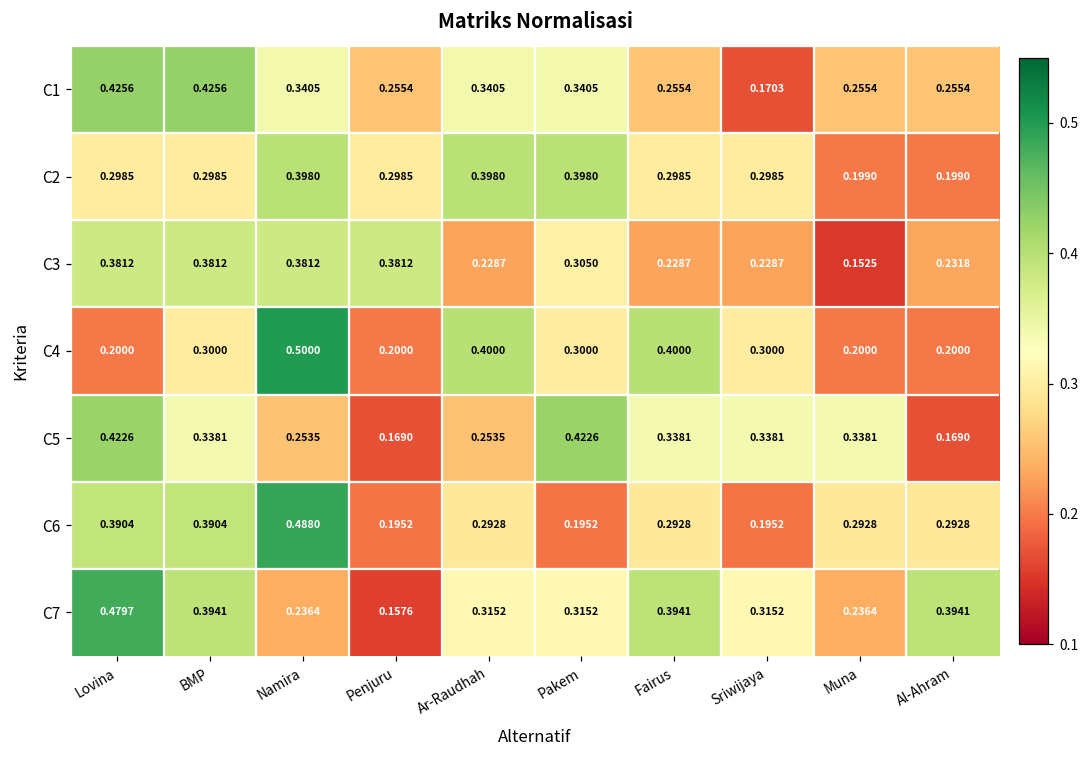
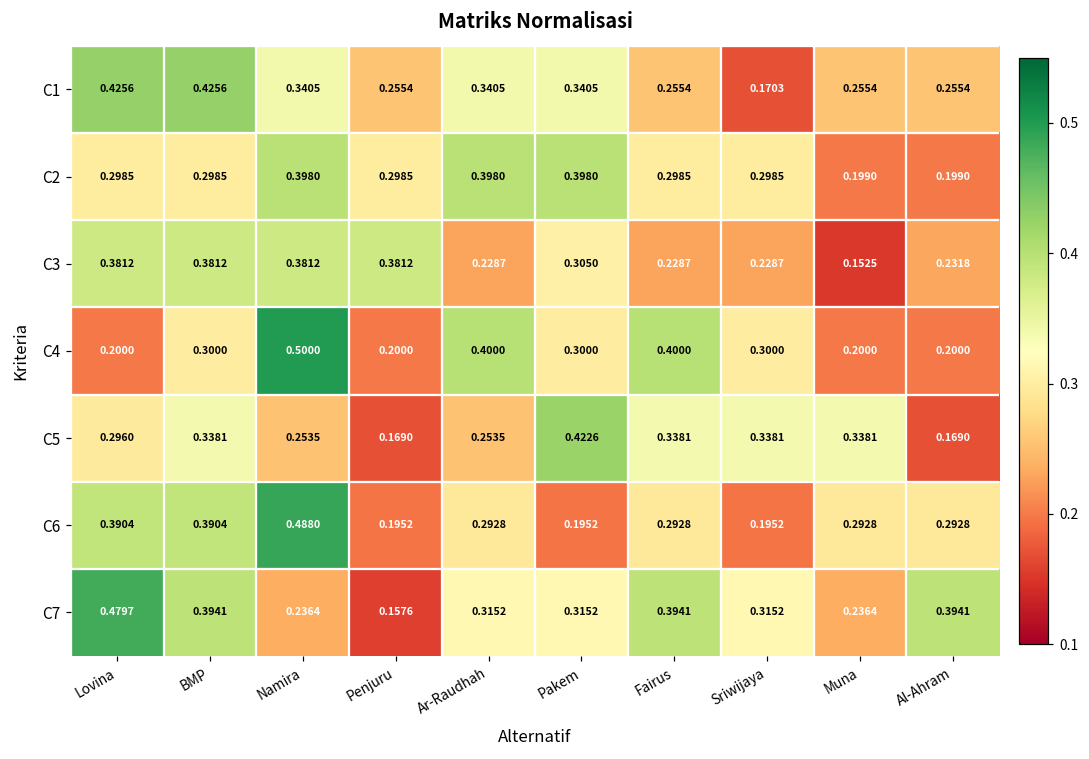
  {
    "C1": {
      "Lovina": 0.4256,
      "BMP": 0.4256,
      "Namira": 0.3405,
      "Penjuru": 0.2554,
      "Ar-Raudhah": 0.3405,
      "Pakem": 0.3405,
      "Fairus": 0.2554,
      "Sriwijaya": 0.1703,
      "Muna": 0.2554,
      "Al-Ahram": 0.2554
    },
    "C2": {
      "Lovina": 0.2985,
      "BMP": 0.2985,
      "Namira": 0.3980,
      "Penjuru": 0.2985,
      "Ar-Raudhah": 0.3980,
      "Pakem": 0.3980,
      "Fairus": 0.2985,
      "Sriwijaya": 0.2985,
      "Muna": 0.1990,
      "Al-Ahram": 0.1990
    },
    "C3": {
      "Lovina": 0.3812,
      "BMP": 0.3812,
      "Namira": 0.3812,
      "Penjuru": 0.3812,
      "Ar-Raudhah": 0.2287,
      "Pakem": 0.3050,
      "Fairus": 0.2287,
      "Sriwijaya": 0.2287,
      "Muna": 0.1525,
      "Al-Ahram": 0.2318
    },
    "C4": {
      "Lovina": 0.2000,
      "BMP": 0.3000,
      "Namira": 0.5000,
      "Penjuru": 0.2000,
      "Ar-Raudhah": 0.4000,
      "Pakem": 0.3000,
      "Fairus": 0.4000,
      "Sriwijaya": 0.3000,
      "Muna": 0.2000,
      "Al-Ahram": 0.2000
    },
    "C5": {
-     "Lovina": 0.4226,
+     "Lovina": 0.2960,
      "BMP": 0.3381,
      "Namira": 0.2535,
      "Penjuru": 0.1690,
      "Ar-Raudhah": 0.2535,
      "Pakem": 0.4226,
      "Fairus": 0.3381,
      "Sriwijaya": 0.3381,
      "Muna": 0.3381,
      "Al-Ahram": 0.1690
    },
    "C6": {
      "Lovina": 0.3904,
      "BMP": 0.3904,
      "Namira": 0.4880,
      "Penjuru": 0.1952,
      "Ar-Raudhah": 0.2928,
      "Pakem": 0.1952,
      "Fairus": 0.2928,
      "Sriwijaya": 0.1952,
      "Muna": 0.2928,
      "Al-Ahram": 0.2928
    },
    "C7": {
      "Lovina": 0.4797,
      "BMP": 0.3941,
      "Namira": 0.2364,
      "Penjuru": 0.1576,
      "Ar-Raudhah": 0.3152,
      "Pakem": 0.3152,
      "Fairus": 0.3941,
      "Sriwijaya": 0.3152,
      "Muna": 0.2364,
      "Al-Ahram": 0.3941
    }
  }
